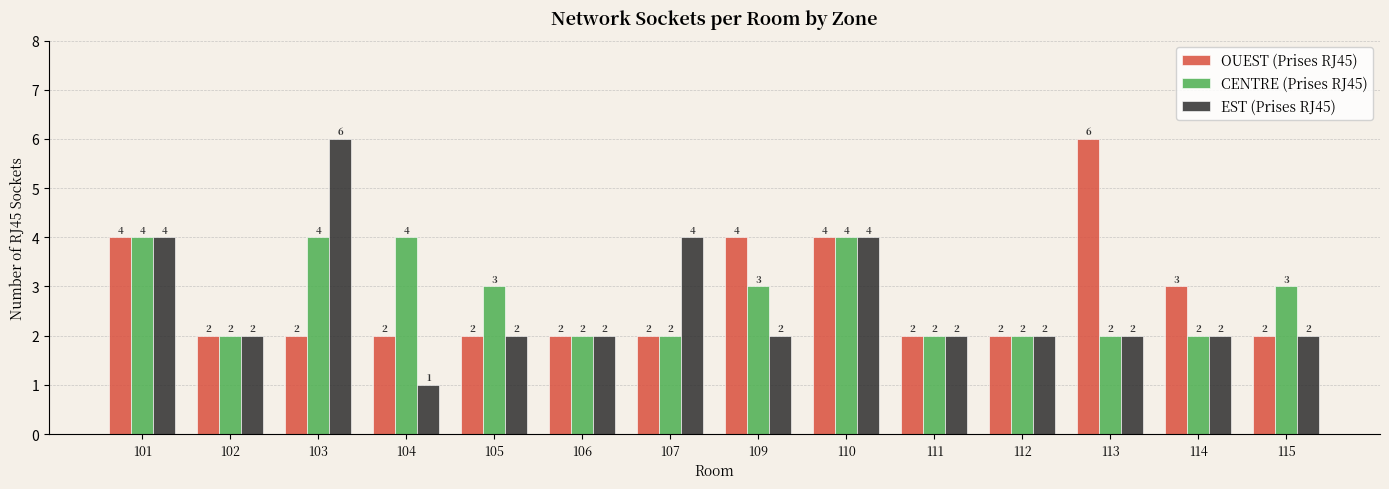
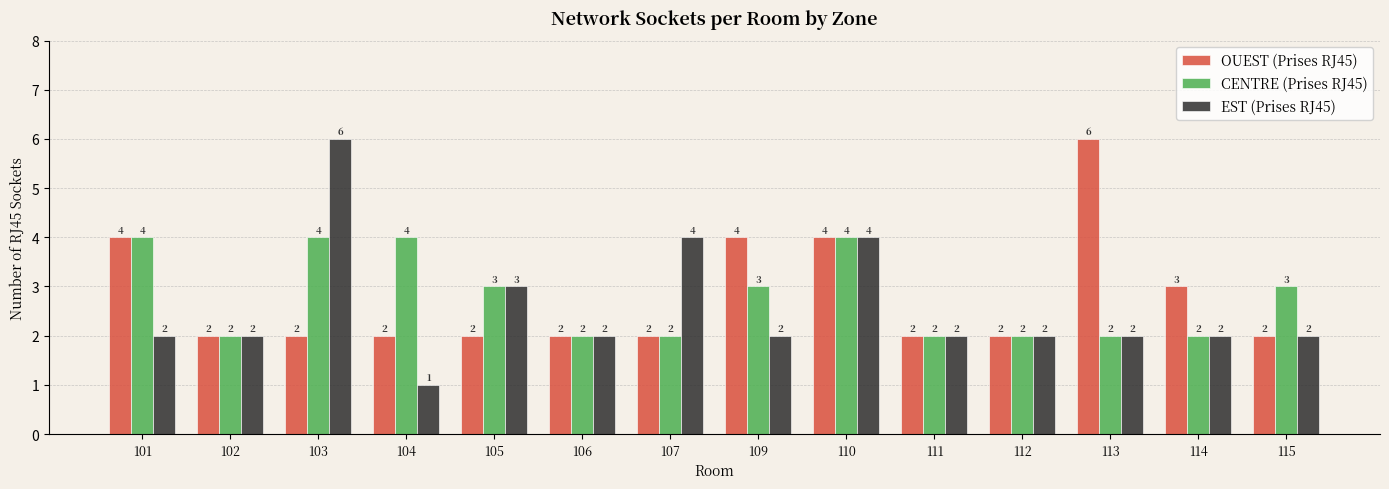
  {
    "OUEST (Prises RJ45)": {
      "101": 4,
      "102": 2,
      "103": 2,
      "104": 2,
      "105": 2,
      "106": 2,
      "107": 2,
      "109": 4,
      "110": 4,
      "111": 2,
      "112": 2,
      "113": 6,
      "114": 3,
      "115": 2
    },
    "CENTRE (Prises RJ45)": {
      "101": 4,
      "102": 2,
      "103": 4,
      "104": 4,
      "105": 3,
      "106": 2,
      "107": 2,
      "109": 3,
      "110": 4,
      "111": 2,
      "112": 2,
      "113": 2,
      "114": 2,
      "115": 3
    },
    "EST (Prises RJ45)": {
-     "101": 4,
+     "101": 2,
      "102": 2,
      "103": 6,
      "104": 1,
-     "105": 2,
+     "105": 3,
      "106": 2,
      "107": 4,
      "109": 2,
      "110": 4,
      "111": 2,
      "112": 2,
      "113": 2,
      "114": 2,
      "115": 2
    }
  }
